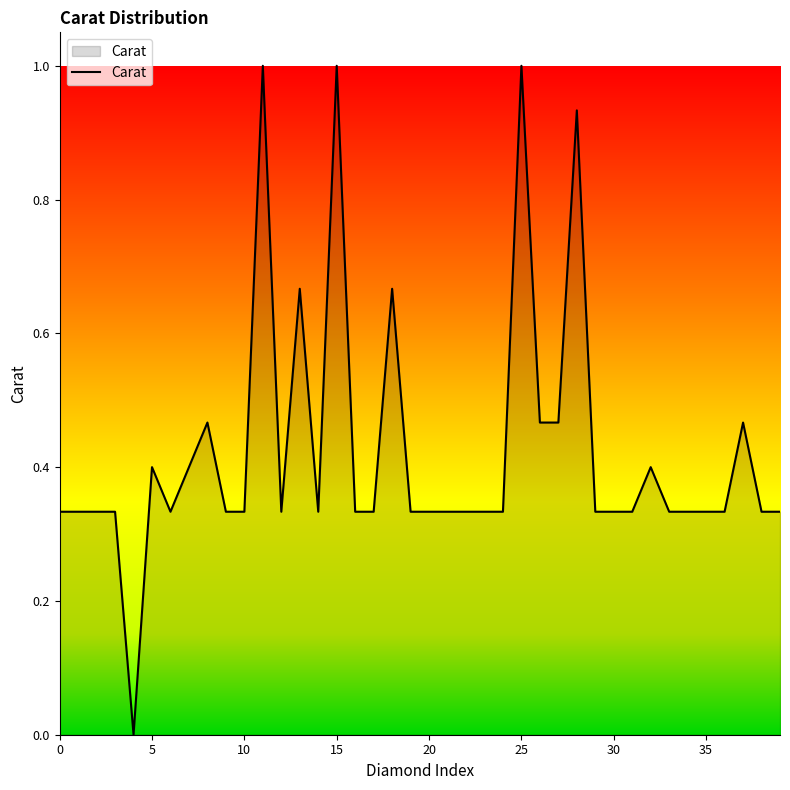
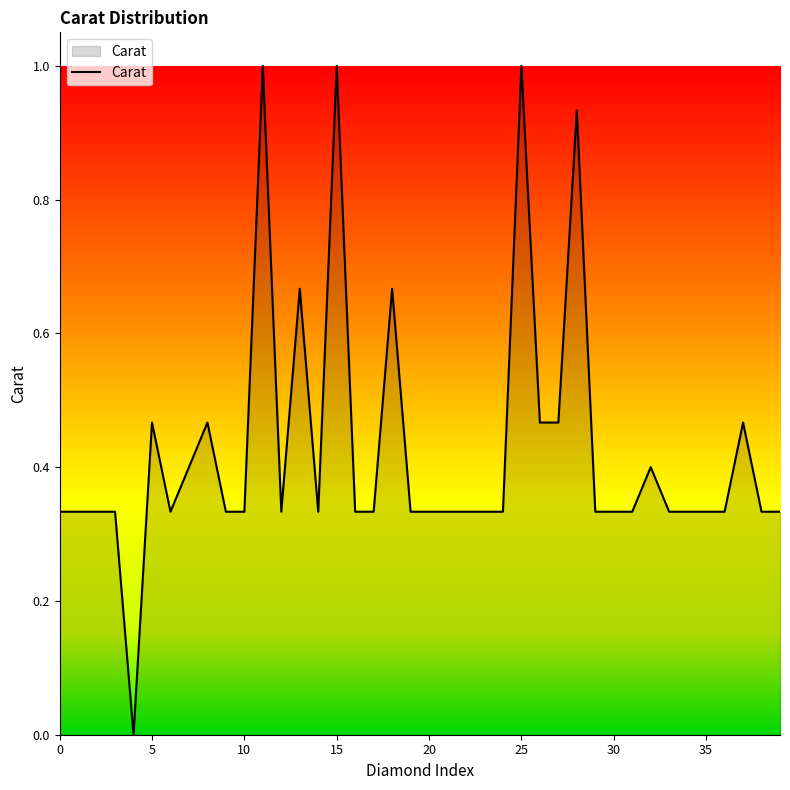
  {
    "0": 0.33,
-   "5": 0.40,
+   "5": 0.47,
    "10": 0.33,
    "15": 1.00,
    "20": 0.33,
    "25": 1.00,
    "30": 0.33,
    "35": 0.33
  }
